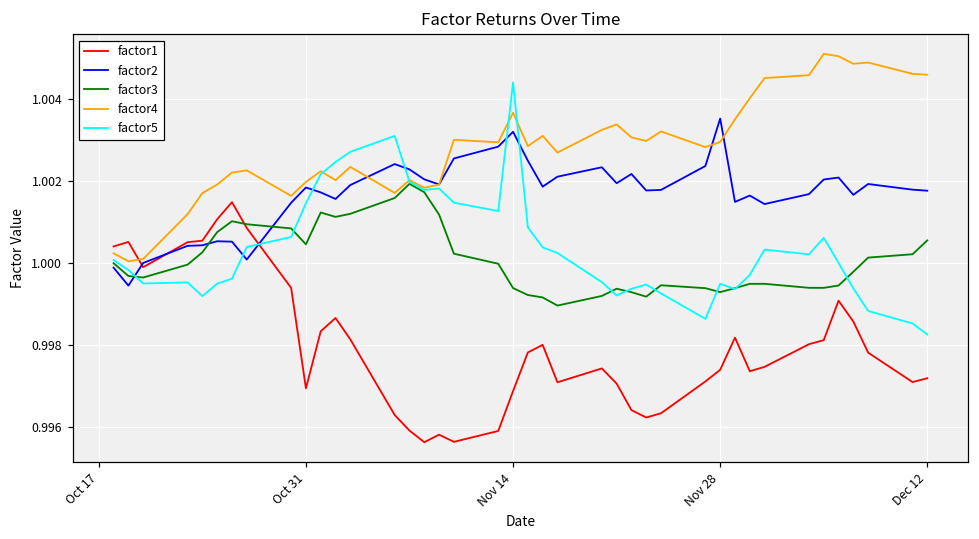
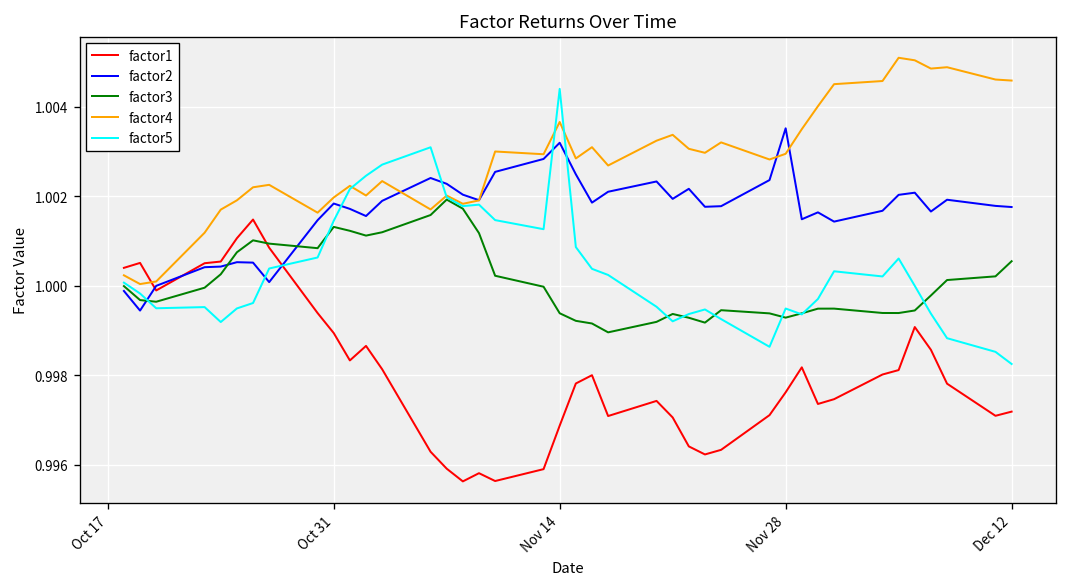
  {
    "factor1": {
-     "Oct 31": 0.9969,
+     "Oct 31": 0.9989,
      "Nov 14": 0.9969,
-     "Nov 28": 0.9974,
+     "Nov 28": 0.9976,
      "Dec 12": 0.9972
    },
    "factor2": {
      "Oct 31": 1.0018,
      "Nov 14": 1.0032,
      "Nov 28": 1.0035,
      "Dec 12": 1.0018
    },
    "factor3": {
-     "Oct 31": 1.0004,
+     "Oct 31": 1.0013,
      "Nov 14": 0.9994,
      "Nov 28": 0.9993,
      "Dec 12": 1.0005
    },
    "factor4": {
      "Oct 31": 1.0020,
      "Nov 14": 1.0037,
      "Nov 28": 1.0029,
      "Dec 12": 1.0046
    },
    "factor5": {
      "Oct 31": 1.0014,
      "Nov 14": 1.0044,
      "Nov 28": 0.9995,
      "Dec 12": 0.9983
    }
  }
